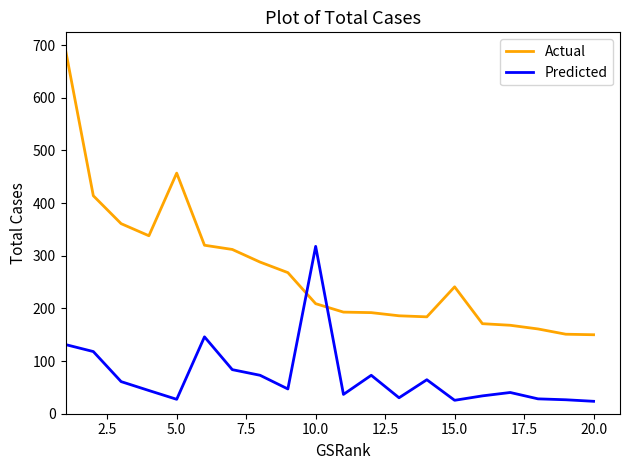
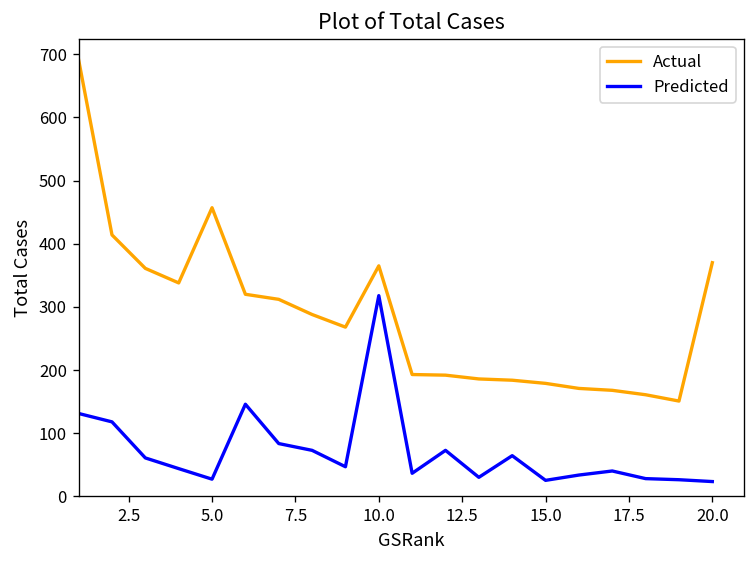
  {
    "Actual": {
      "5.0": 460,
-     "10.0": 210,
-     "15.0": 240,
-     "20.0": 150
+     "10.0": 370,
+     "15.0": 180,
+     "20.0": 370
    },
    "Predicted": {
      "5.0": 30,
      "10.0": 320,
      "15.0": 30,
      "20.0": 20
    }
  }
